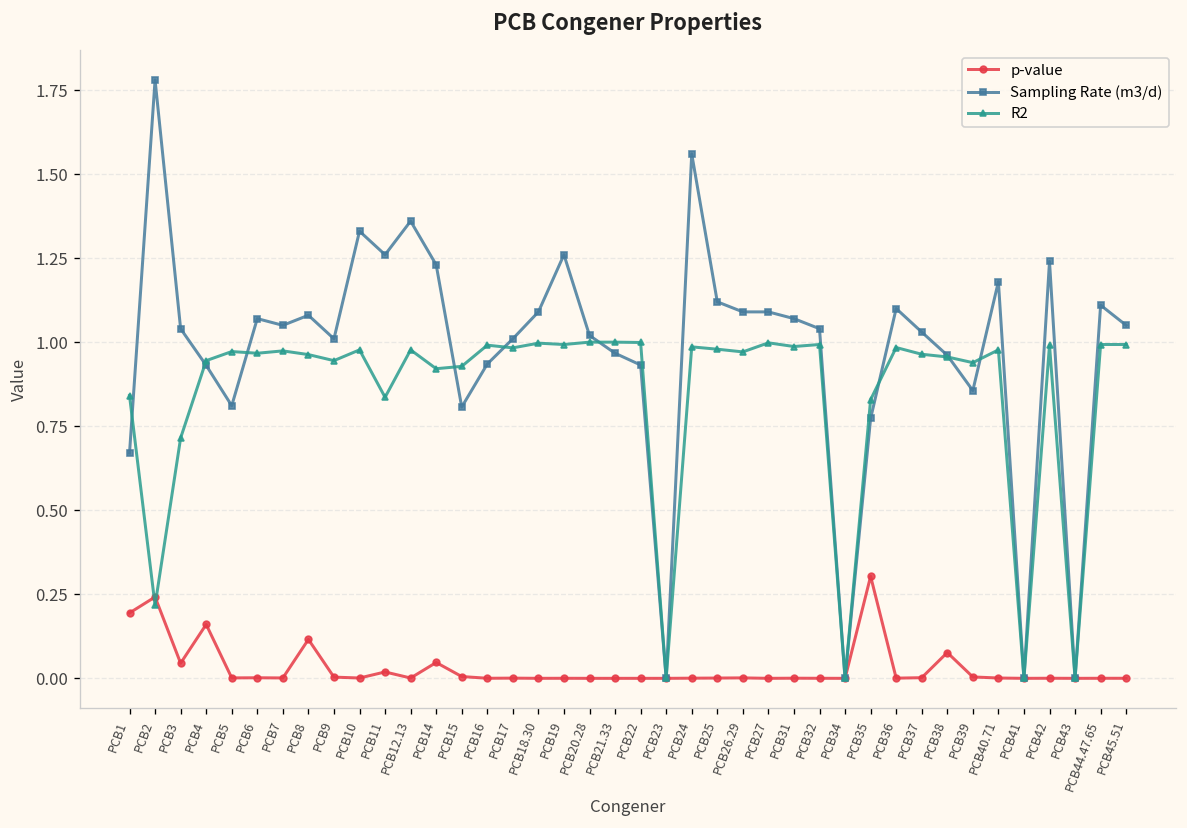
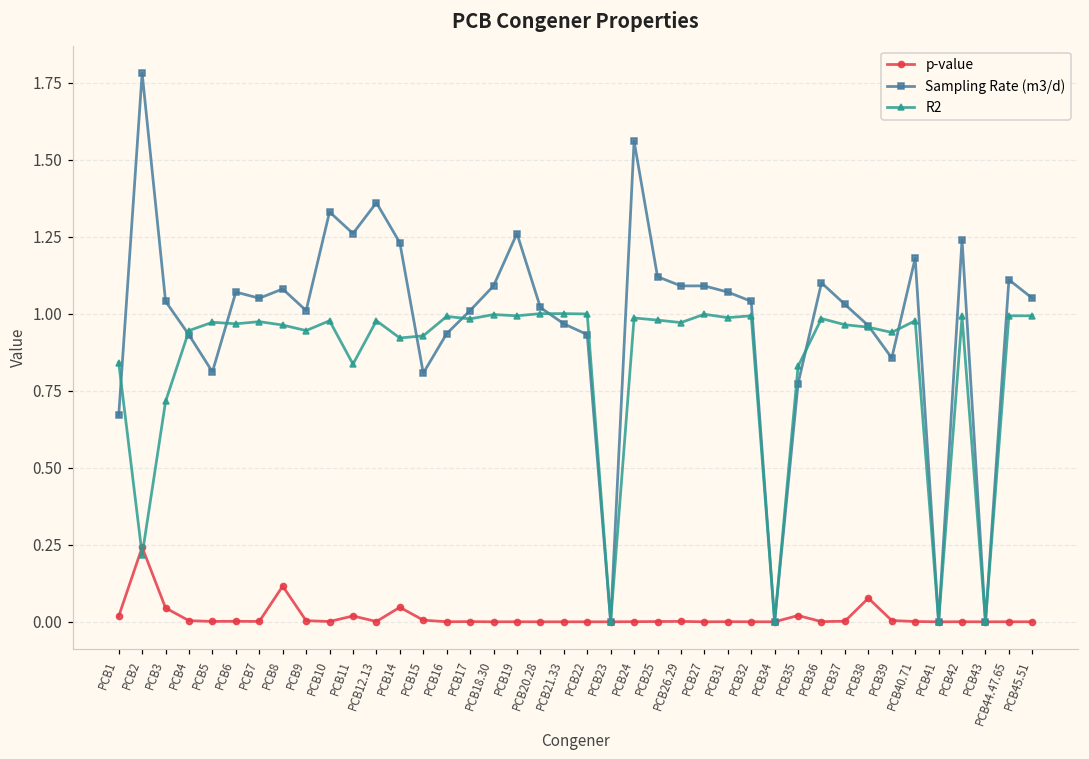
  {
    "p-value": {
-     "PCB1": 0.19,
+     "PCB1": 0.02,
      "PCB2": 0.24,
      "PCB3": 0.05,
-     "PCB4": 0.16,
+     "PCB4": 0.00,
      "PCB5": 0.00,
      "PCB6": 0.00,
      "PCB7": 0.00,
      "PCB8": 0.12,
      "PCB9": 0.00,
      "PCB10": 0.00,
      "PCB11": 0.02,
      "PCB12.13": 0.00,
      "PCB14": 0.05,
      "PCB15": 0.01,
      "PCB16": 0.00,
      "PCB17": 0.00,
      "PCB18.30": 0.00,
      "PCB19": 0.00,
      "PCB20.28": 0.00,
      "PCB21.33": 0.00,
      "PCB22": 0.00,
      "PCB24": 0.00,
      "PCB25": 0.00,
      "PCB26.29": 0.00,
      "PCB27": 0.00,
      "PCB31": 0.00,
      "PCB32": 0.00,
-     "PCB35": 0.30,
+     "PCB35": 0.02,
      "PCB36": 0.00,
      "PCB37": 0.00,
      "PCB38": 0.08,
      "PCB39": 0.00,
      "PCB40.71": 0.00,
      "PCB42": 0.00,
      "PCB44.47.65": 0.00,
      "PCB45.51": 0.00
    }
  }
